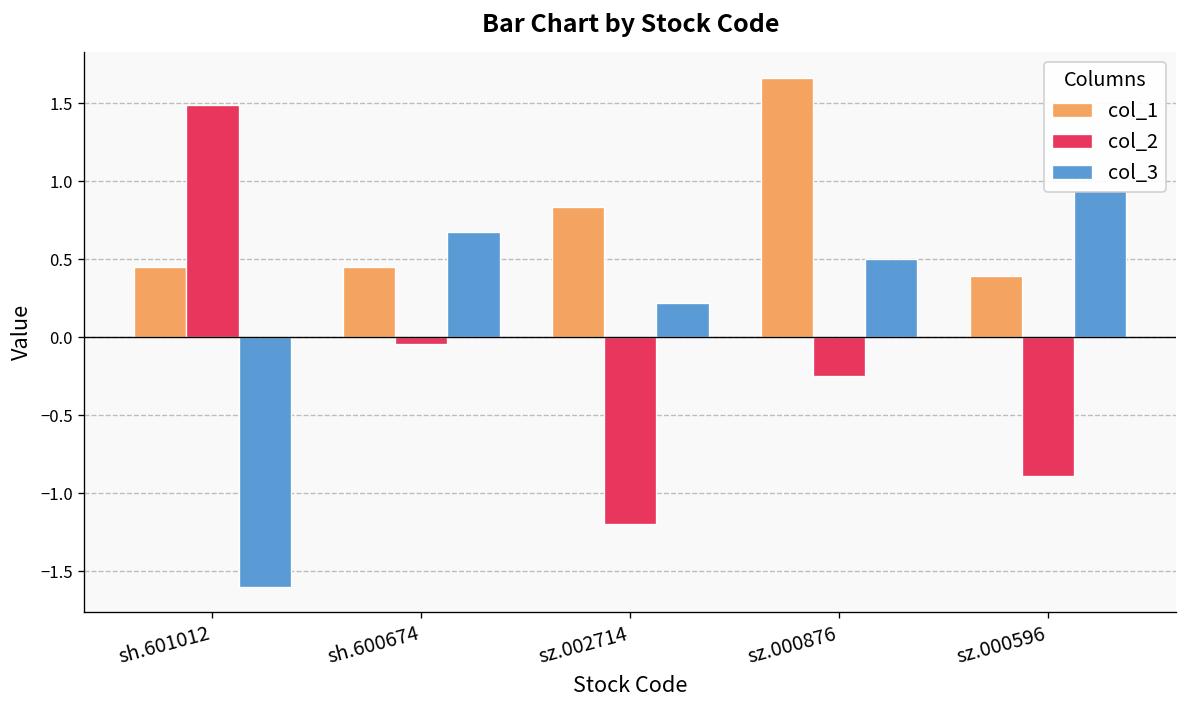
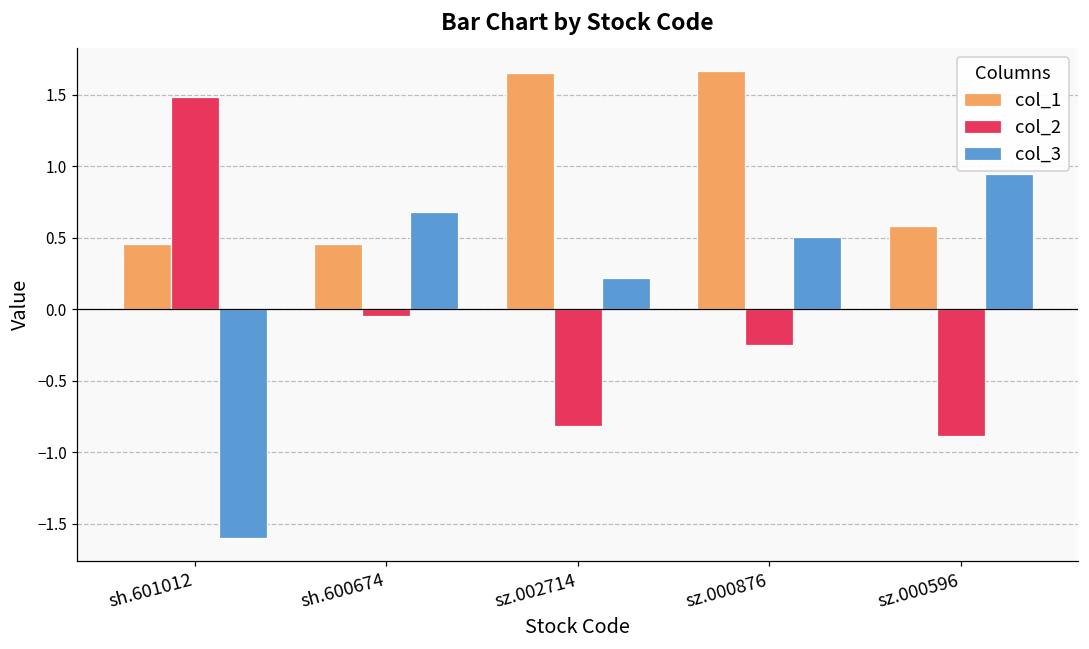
  {
    "col_1": {
      "sh.601012": 0.45,
      "sh.600674": 0.45,
-     "sz.002714": 0.84,
+     "sz.002714": 1.65,
      "sz.000876": 1.66,
-     "sz.000596": 0.39
+     "sz.000596": 0.58
    },
    "col_2": {
      "sh.601012": 1.49,
      "sh.600674": -0.05,
-     "sz.002714": -1.20,
+     "sz.002714": -0.81,
      "sz.000876": -0.25,
      "sz.000596": -0.89
    },
    "col_3": {
      "sh.601012": -1.60,
      "sh.600674": 0.68,
      "sz.002714": 0.22,
      "sz.000876": 0.50
    }
  }
